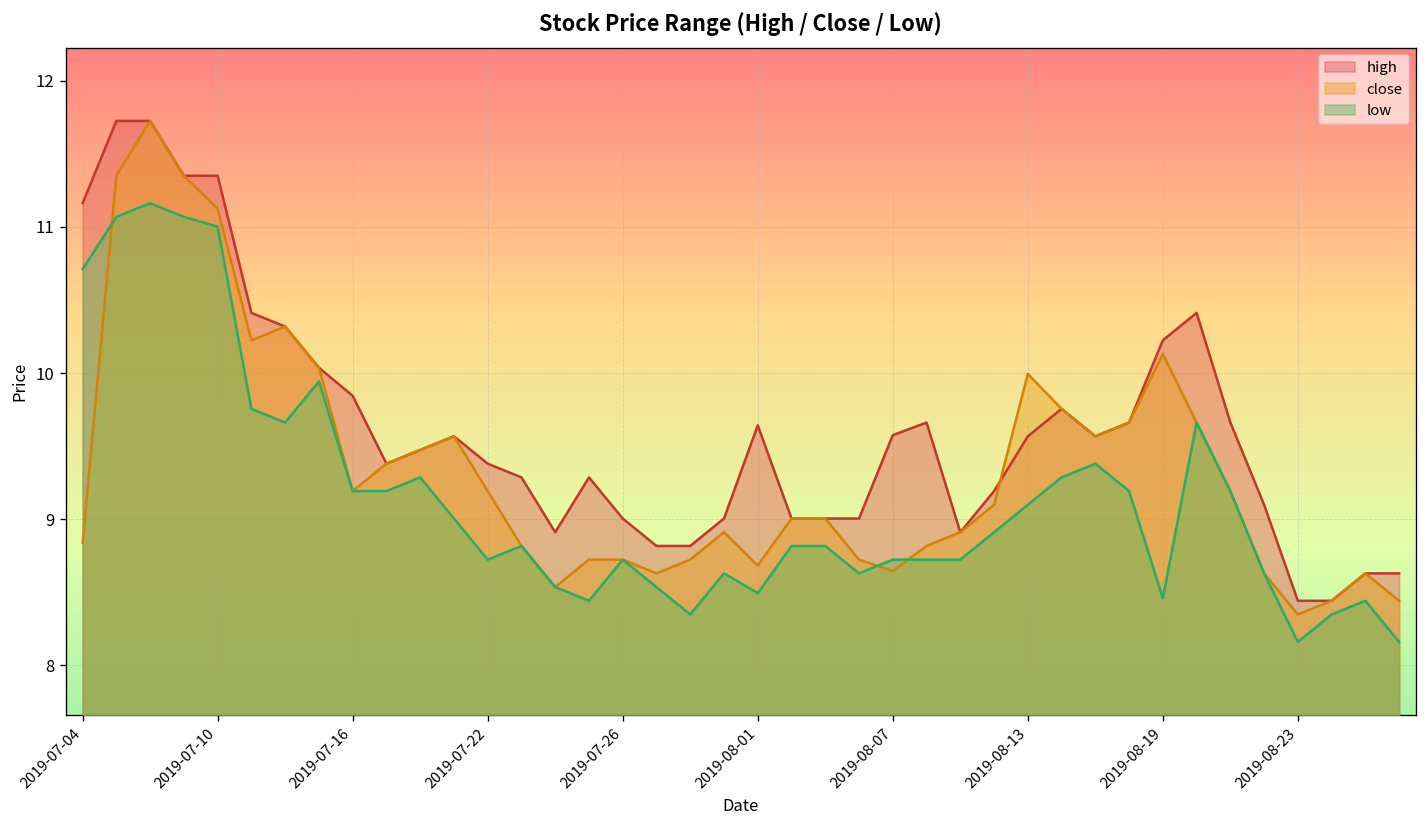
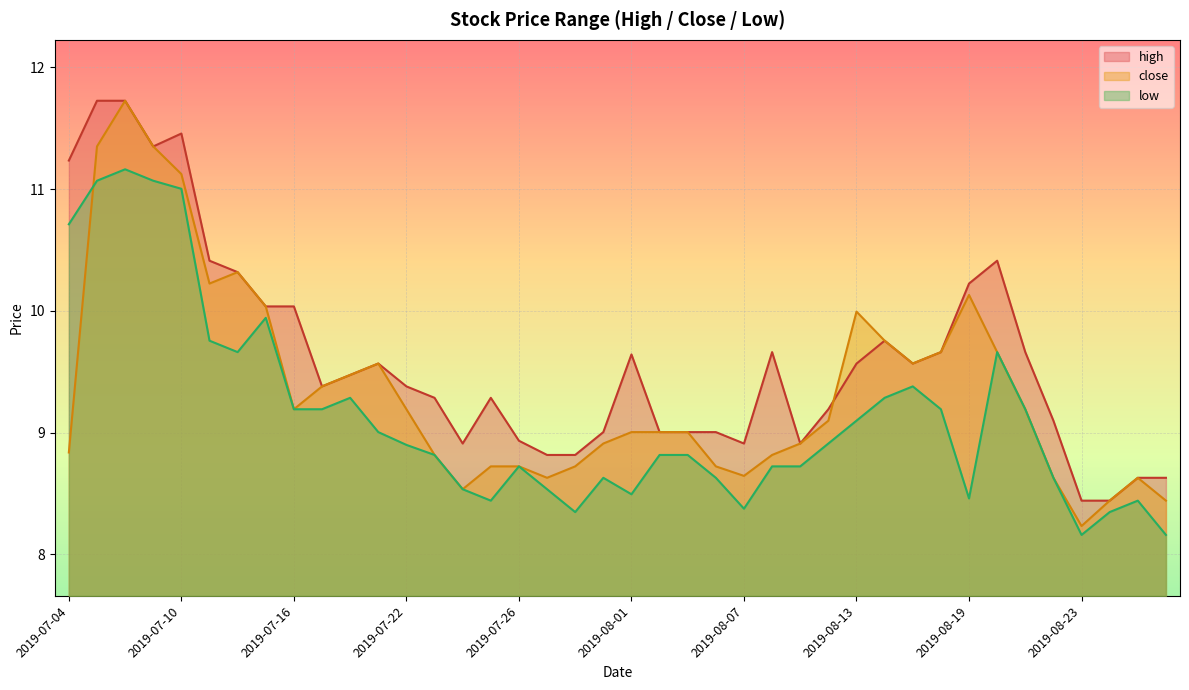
  {
    "high": {
-     "2019-07-04": 11.16,
-     "2019-07-10": 11.35,
-     "2019-07-16": 9.84,
+     "2019-07-04": 11.23,
+     "2019-07-10": 11.46,
+     "2019-07-16": 10.04,
      "2019-07-22": 9.38,
-     "2019-07-26": 9.00,
+     "2019-07-26": 8.93,
      "2019-08-01": 9.64,
-     "2019-08-07": 9.58,
+     "2019-08-07": 8.91,
      "2019-08-13": 9.57,
      "2019-08-19": 10.22,
      "2019-08-23": 8.44
    },
    "close": {
      "2019-07-04": 8.84,
      "2019-07-10": 11.12,
      "2019-07-22": 9.19,
-     "2019-08-01": 8.68,
+     "2019-08-01": 9.00,
      "2019-08-07": 8.65,
      "2019-08-13": 9.99,
      "2019-08-19": 10.13,
-     "2019-08-23": 8.35
+     "2019-08-23": 8.23
    },
    "low": {
      "2019-07-04": 10.71,
      "2019-07-10": 11.00,
-     "2019-07-22": 8.72,
+     "2019-07-22": 8.90,
      "2019-08-01": 8.49,
-     "2019-08-07": 8.72,
+     "2019-08-07": 8.38,
      "2019-08-13": 9.10,
      "2019-08-19": 8.46,
      "2019-08-23": 8.16
    }
  }
